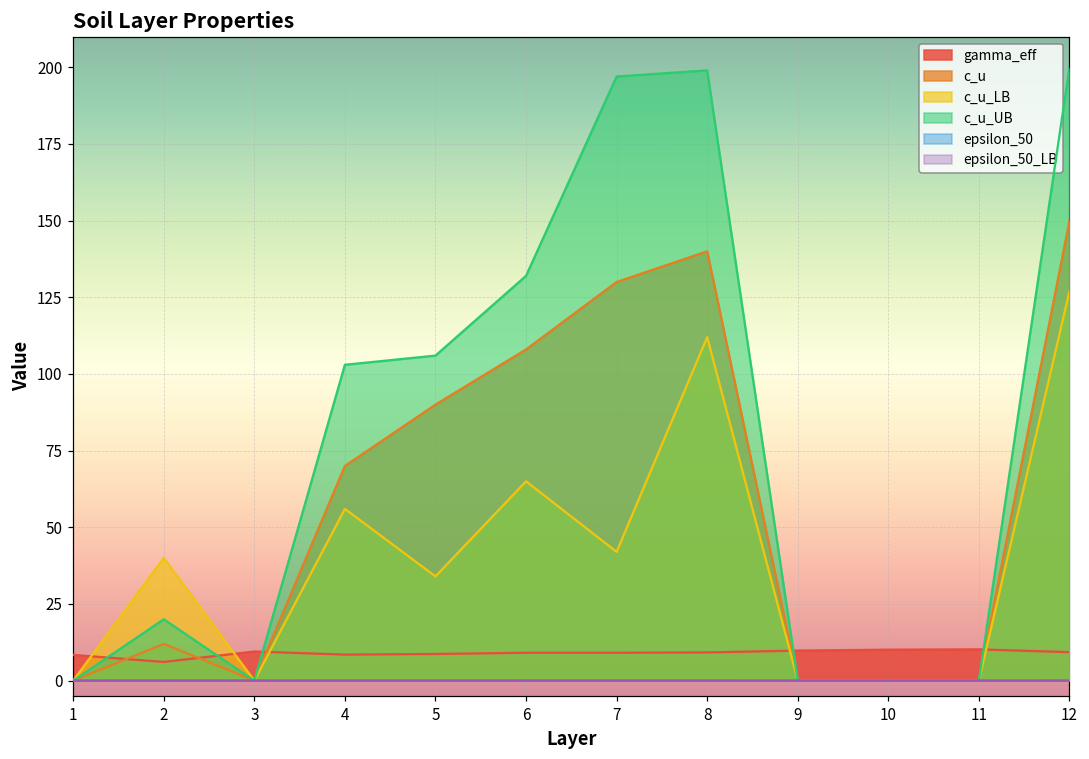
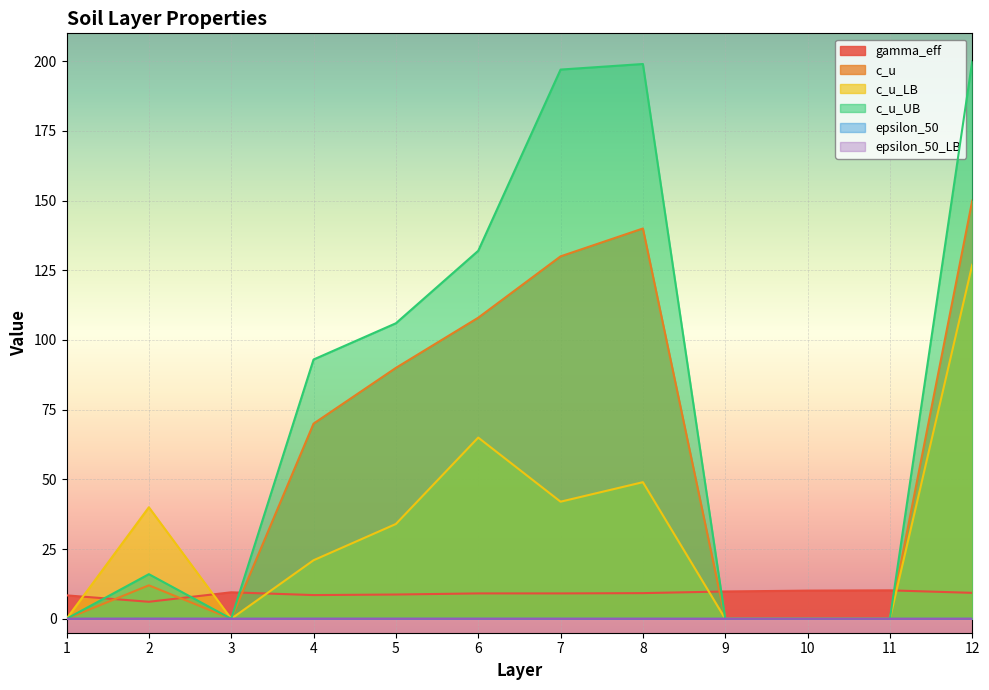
  {
    "c_u_LB": {
      "2": 40,
-     "4": 56,
+     "4": 21,
      "5": 34,
      "6": 65,
      "7": 42,
-     "8": 112,
+     "8": 49,
      "12": 127
    },
    "c_u_UB": {
-     "2": 20,
-     "4": 103,
+     "2": 16,
+     "4": 93,
      "5": 106,
      "6": 132,
      "7": 197,
      "8": 199,
      "12": 200
    },
    "epsilon_50_LB": {
      "2": 0,
      "4": 0,
      "5": 0,
      "6": 0,
      "7": 0,
      "8": 0,
      "12": 0
    }
  }
